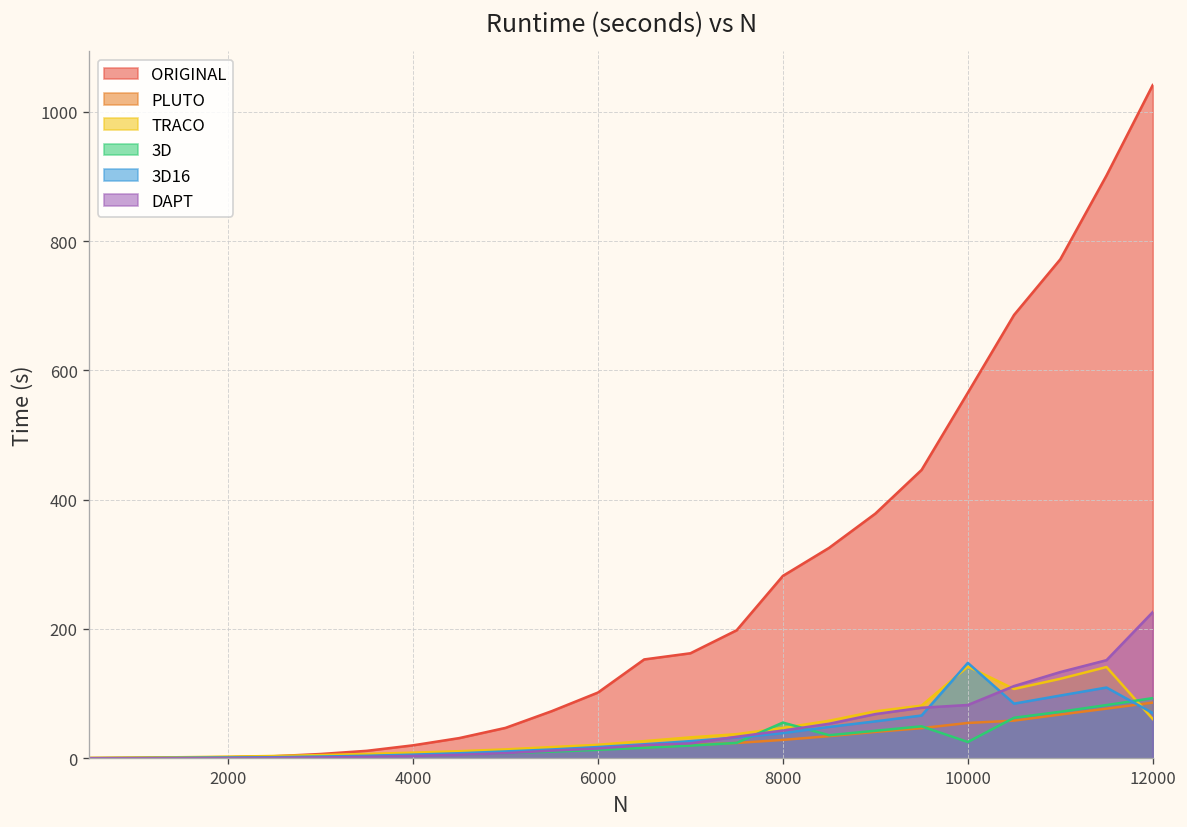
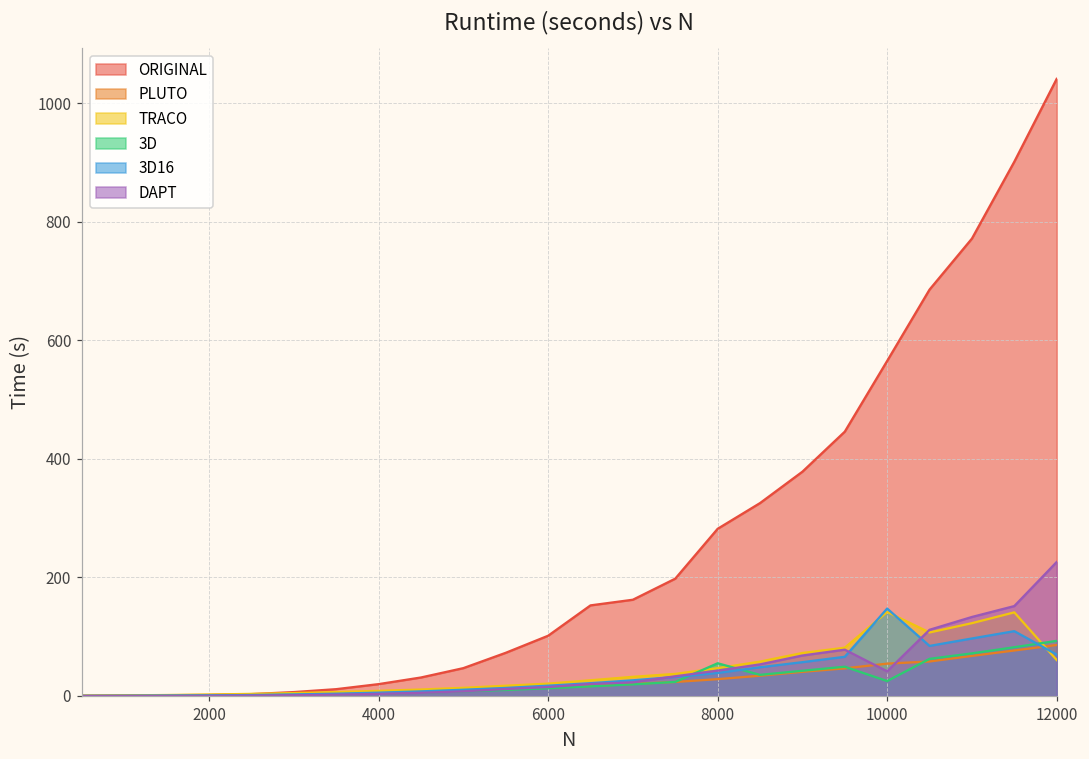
  {
    "TRACO": {
      "10000": 140,
      "12000": 60
    },
    "3D": {
      "8000": 60,
      "10000": 30,
      "12000": 90
    },
    "3D16": {
      "10000": 150,
      "12000": 70
    },
    "DAPT": {
-     "10000": 80,
+     "10000": 40,
      "12000": 230
    }
  }
